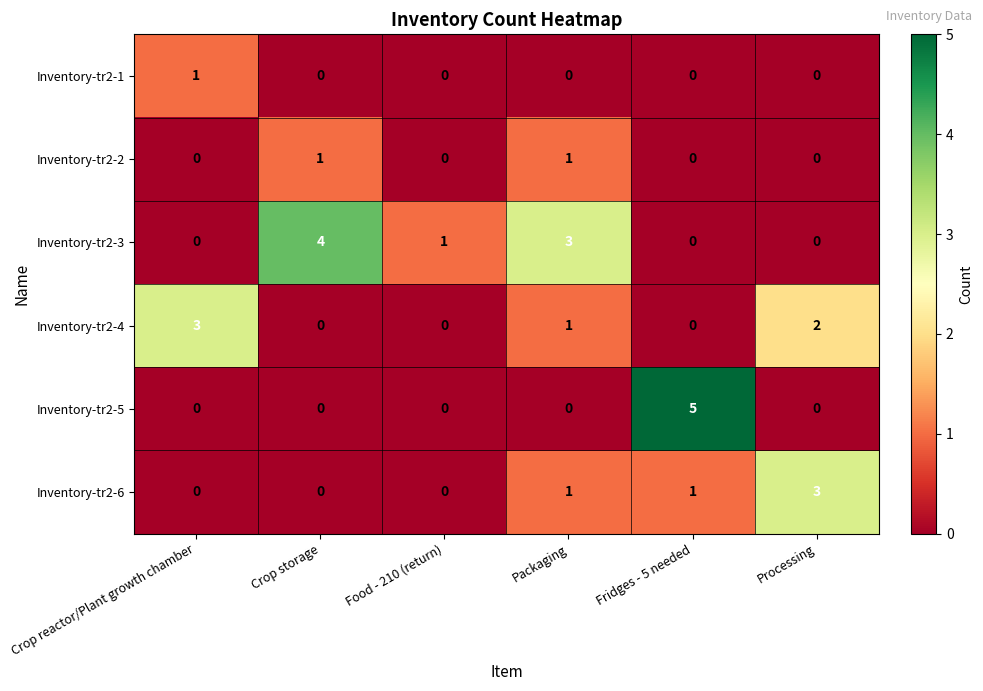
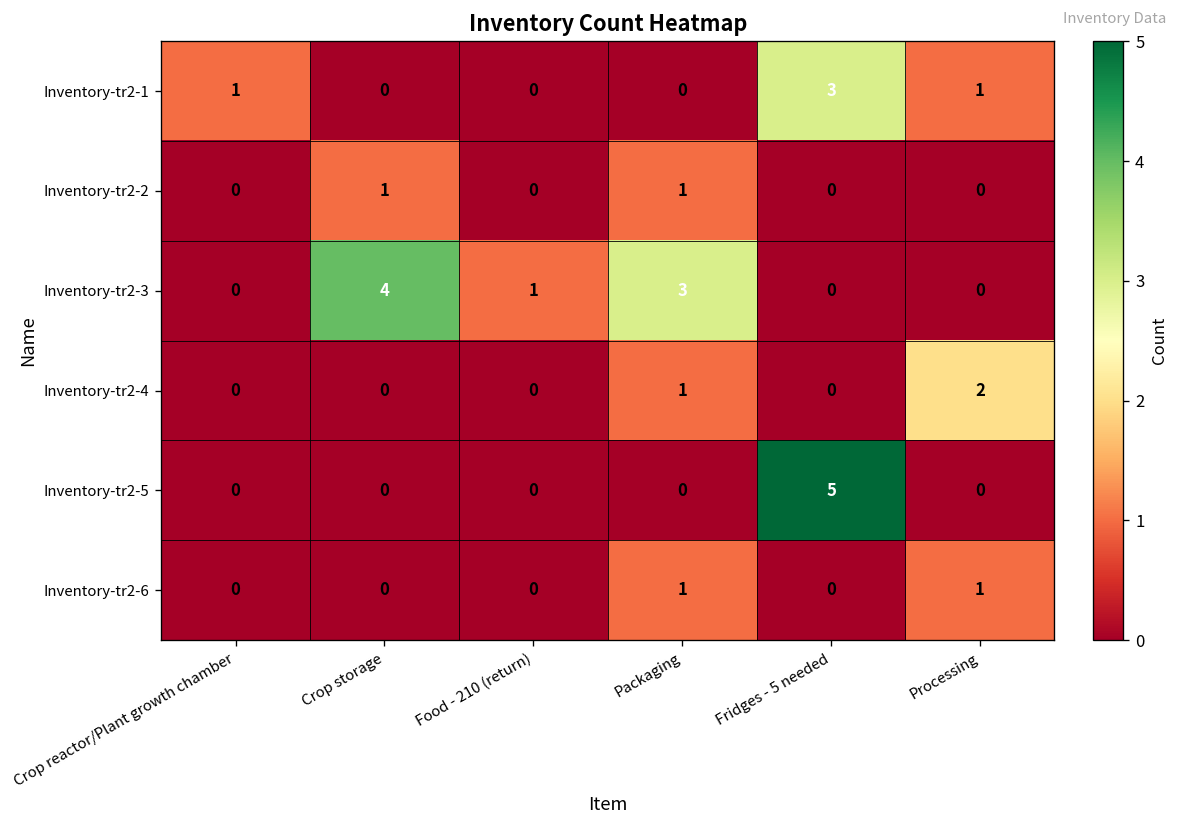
  {
    "Inventory-tr2-1": {
      "Crop reactor/Plant growth chamber": 1,
      "Crop storage": 0,
      "Food - 210 (return)": 0,
      "Packaging": 0,
-     "Fridges - 5 needed": 0,
-     "Processing": 0
+     "Fridges - 5 needed": 3,
+     "Processing": 1
    },
    "Inventory-tr2-2": {
      "Crop reactor/Plant growth chamber": 0,
      "Crop storage": 1,
      "Food - 210 (return)": 0,
      "Packaging": 1,
      "Fridges - 5 needed": 0,
      "Processing": 0
    },
    "Inventory-tr2-3": {
      "Crop reactor/Plant growth chamber": 0,
      "Crop storage": 4,
      "Food - 210 (return)": 1,
      "Packaging": 3,
      "Fridges - 5 needed": 0,
      "Processing": 0
    },
    "Inventory-tr2-4": {
-     "Crop reactor/Plant growth chamber": 3,
+     "Crop reactor/Plant growth chamber": 0,
      "Crop storage": 0,
      "Food - 210 (return)": 0,
      "Packaging": 1,
      "Fridges - 5 needed": 0,
      "Processing": 2
    },
    "Inventory-tr2-5": {
      "Crop reactor/Plant growth chamber": 0,
      "Crop storage": 0,
      "Food - 210 (return)": 0,
      "Packaging": 0,
      "Fridges - 5 needed": 5,
      "Processing": 0
    },
    "Inventory-tr2-6": {
      "Crop reactor/Plant growth chamber": 0,
      "Crop storage": 0,
      "Food - 210 (return)": 0,
      "Packaging": 1,
-     "Fridges - 5 needed": 1,
-     "Processing": 3
+     "Fridges - 5 needed": 0,
+     "Processing": 1
    }
  }
